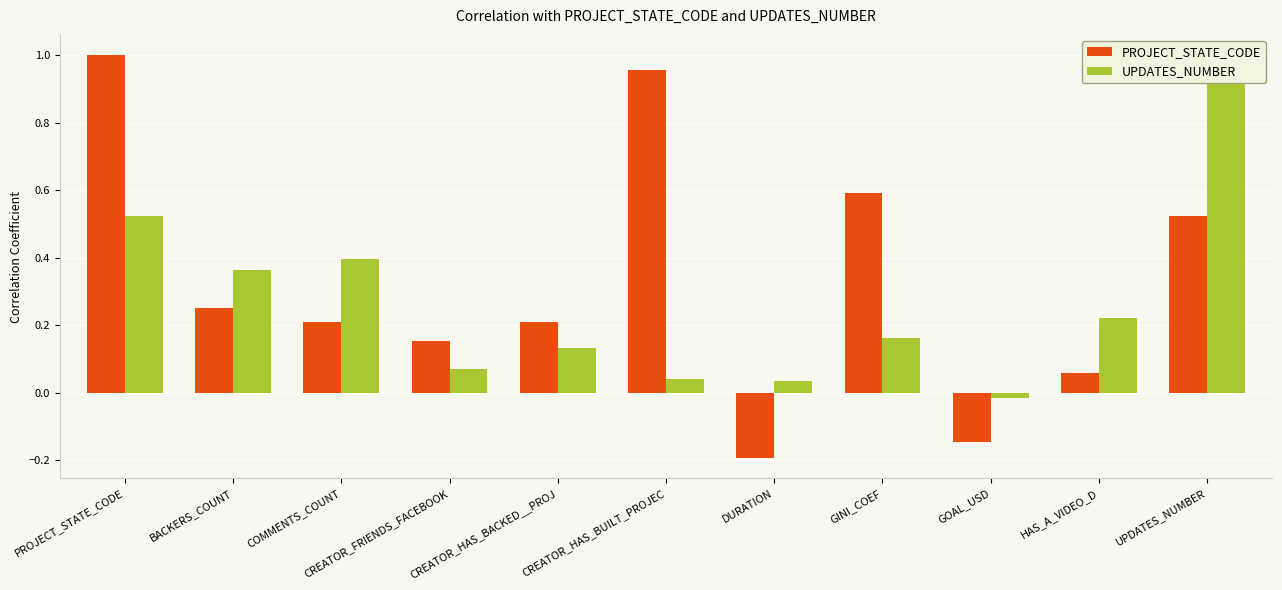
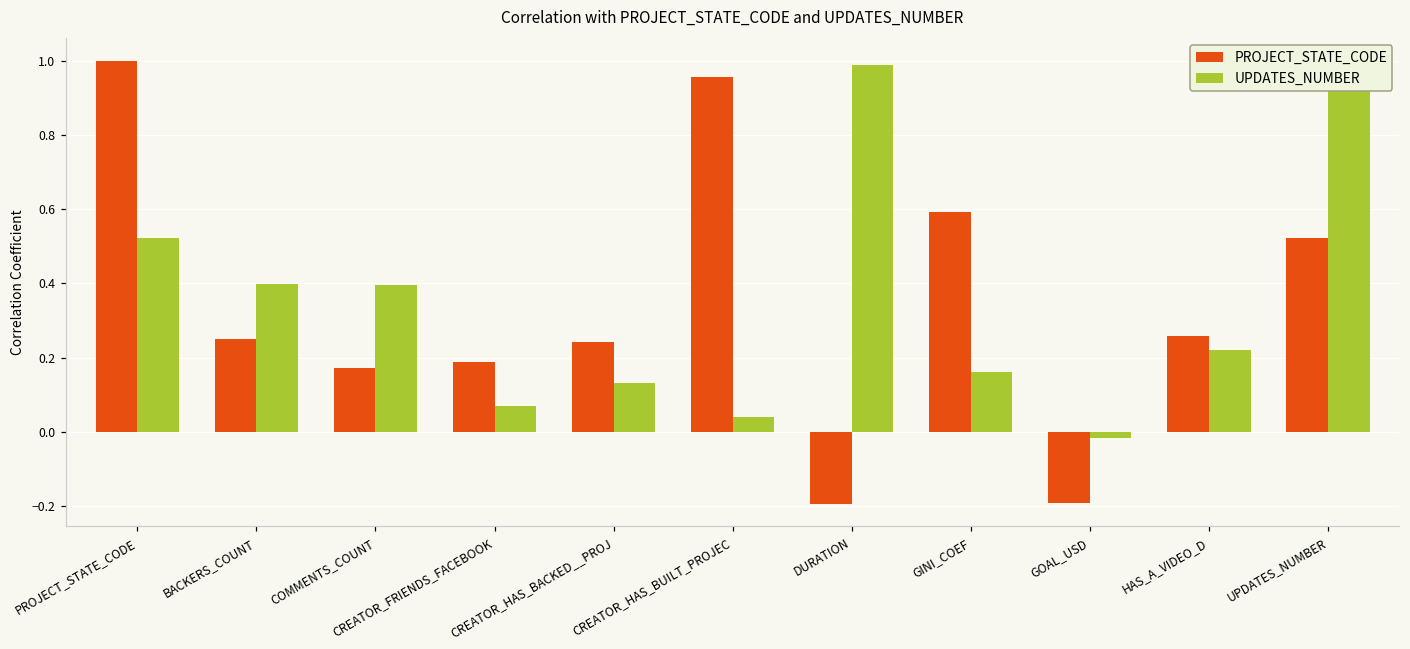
  {
    "PROJECT_STATE_CODE": {
      "PROJECT_STATE_CODE": 1.00,
      "BACKERS_COUNT": 0.25,
-     "COMMENTS_COUNT": 0.21,
-     "CREATOR_FRIENDS_FACEBOOK": 0.15,
-     "CREATOR_HAS_BACKED__PROJ": 0.21,
+     "COMMENTS_COUNT": 0.17,
+     "CREATOR_FRIENDS_FACEBOOK": 0.19,
+     "CREATOR_HAS_BACKED__PROJ": 0.24,
      "CREATOR_HAS_BUILT_PROJEC": 0.96,
      "DURATION": -0.19,
      "GINI_COEF": 0.59,
-     "GOAL_USD": -0.15,
-     "HAS_A_VIDEO_D": 0.06,
+     "GOAL_USD": -0.19,
+     "HAS_A_VIDEO_D": 0.26,
      "UPDATES_NUMBER": 0.52
    },
    "UPDATES_NUMBER": {
      "PROJECT_STATE_CODE": 0.52,
-     "BACKERS_COUNT": 0.36,
+     "BACKERS_COUNT": 0.40,
      "COMMENTS_COUNT": 0.40,
      "CREATOR_FRIENDS_FACEBOOK": 0.07,
      "CREATOR_HAS_BACKED__PROJ": 0.13,
      "CREATOR_HAS_BUILT_PROJEC": 0.04,
-     "DURATION": 0.04,
+     "DURATION": 0.99,
      "GINI_COEF": 0.16,
      "GOAL_USD": -0.02,
      "HAS_A_VIDEO_D": 0.22
    }
  }
